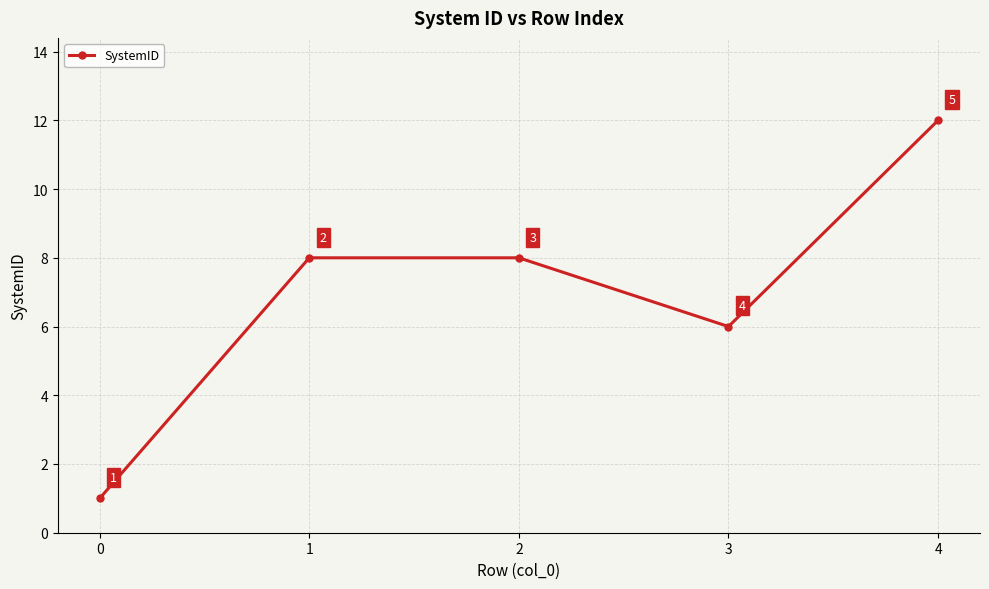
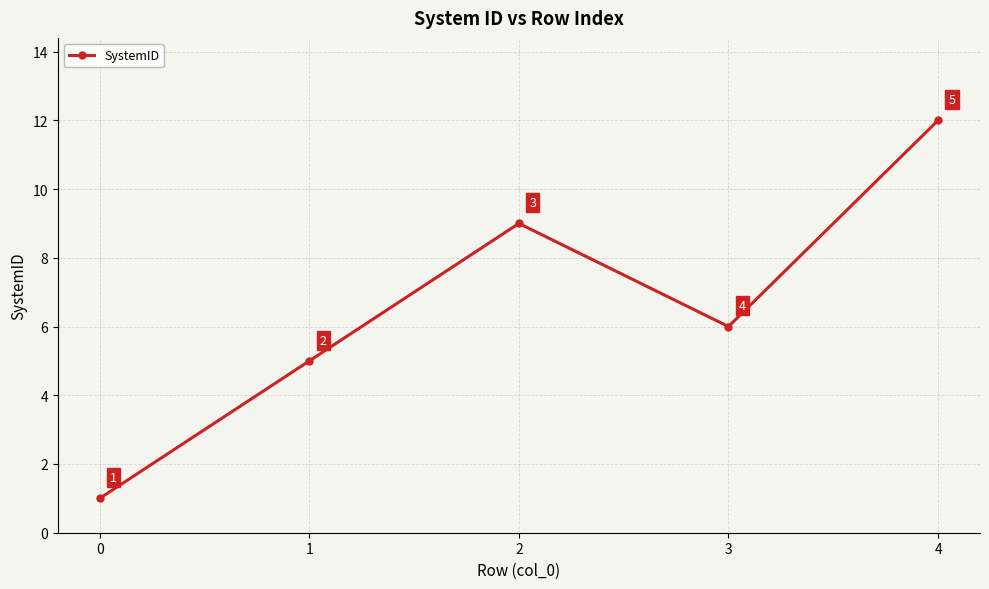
  {
-   "1": 8,
-   "2": 8
+   "1": 5,
+   "2": 9
  }
